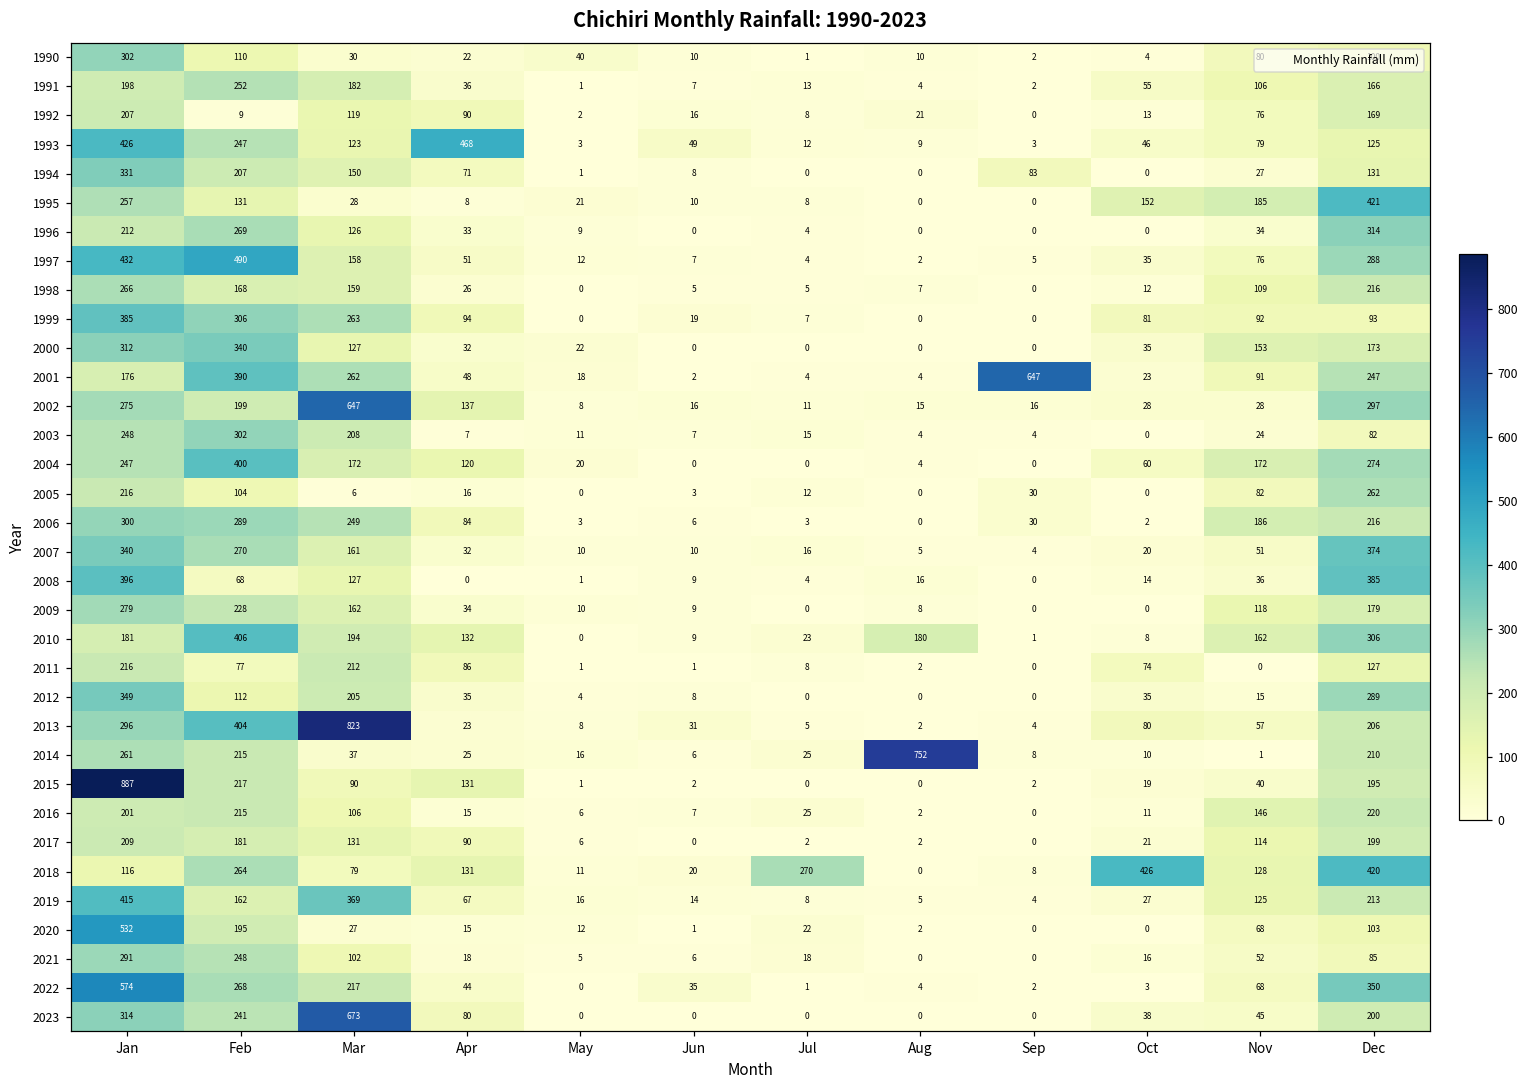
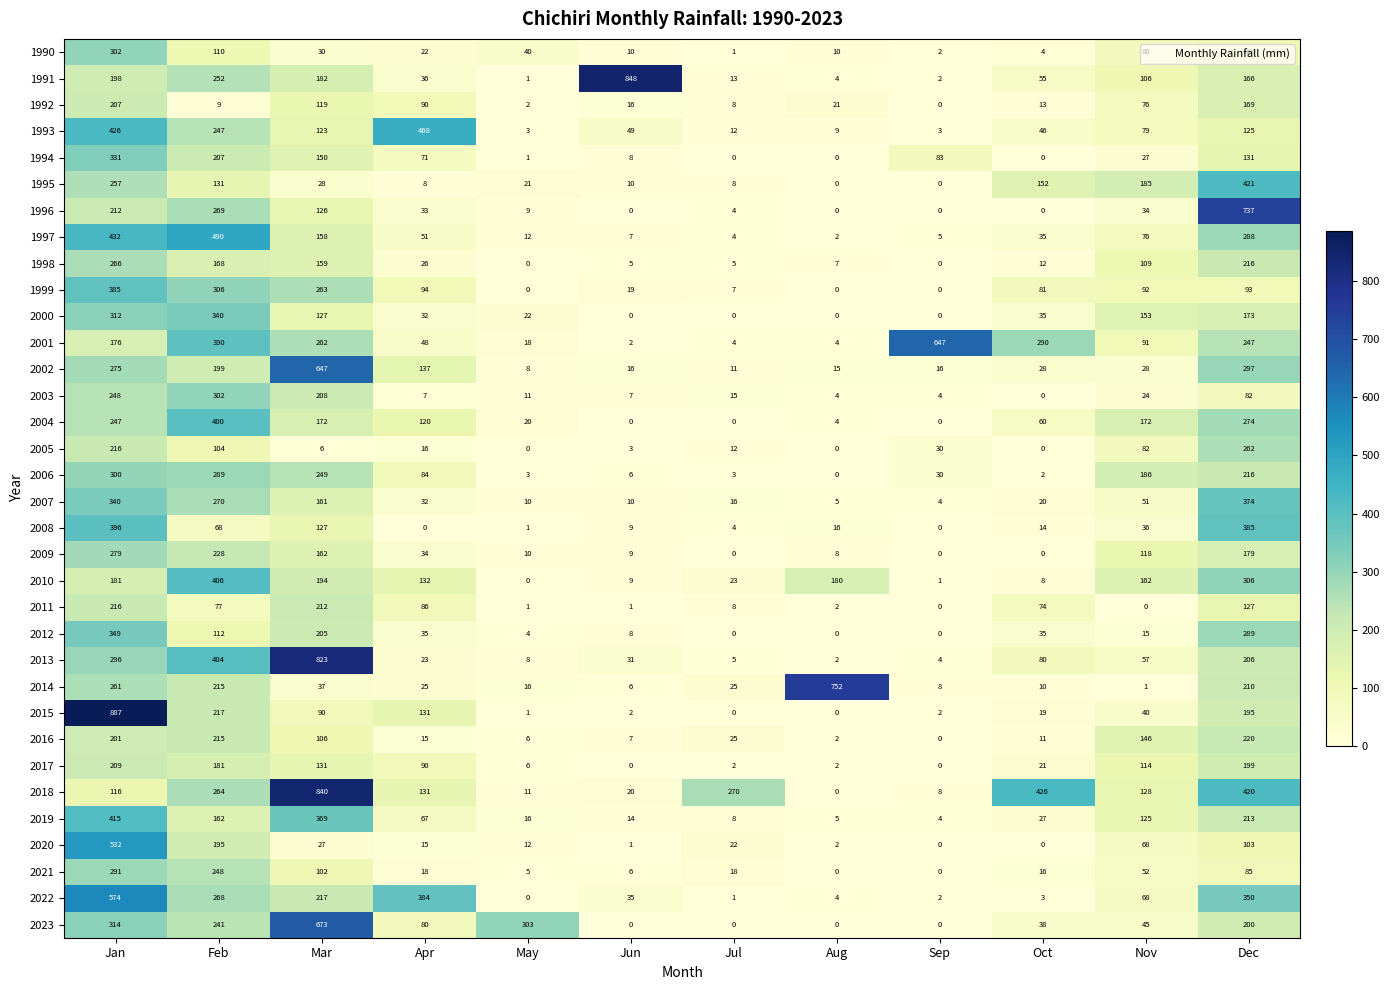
  {
    "1991": {
      "Jan": 198,
      "Feb": 252,
      "Mar": 182,
      "Apr": 36,
      "May": 1,
-     "Jun": 7,
+     "Jun": 848,
      "Jul": 13,
      "Aug": 4,
      "Sep": 2,
      "Oct": 55,
      "Nov": 106,
      "Dec": 166
    },
    "1996": {
      "Jan": 212,
      "Feb": 269,
      "Mar": 126,
      "Apr": 33,
      "May": 9,
      "Jun": 0,
      "Jul": 4,
      "Aug": 0,
      "Sep": 0,
      "Oct": 0,
      "Nov": 34,
-     "Dec": 314
+     "Dec": 737
    },
    "2001": {
      "Jan": 176,
      "Feb": 390,
      "Mar": 262,
      "Apr": 48,
      "May": 18,
      "Jun": 2,
      "Jul": 4,
      "Aug": 4,
      "Sep": 647,
-     "Oct": 23,
+     "Oct": 290,
      "Nov": 91,
      "Dec": 247
    },
    "2018": {
      "Jan": 116,
      "Feb": 264,
-     "Mar": 79,
+     "Mar": 840,
      "Apr": 131,
      "May": 11,
      "Jun": 20,
      "Jul": 270,
      "Aug": 0,
      "Sep": 8,
      "Oct": 426,
      "Nov": 128,
      "Dec": 420
    },
    "2022": {
      "Jan": 574,
      "Feb": 268,
      "Mar": 217,
-     "Apr": 44,
+     "Apr": 384,
      "May": 0,
      "Jun": 35,
      "Jul": 1,
      "Aug": 4,
      "Sep": 2,
      "Oct": 3,
      "Nov": 68,
      "Dec": 350
    },
    "2023": {
      "Jan": 314,
      "Feb": 241,
      "Mar": 673,
      "Apr": 80,
-     "May": 0,
+     "May": 303,
      "Jun": 0,
      "Jul": 0,
      "Aug": 0,
      "Sep": 0,
      "Oct": 38,
      "Nov": 45,
      "Dec": 200
    }
  }
